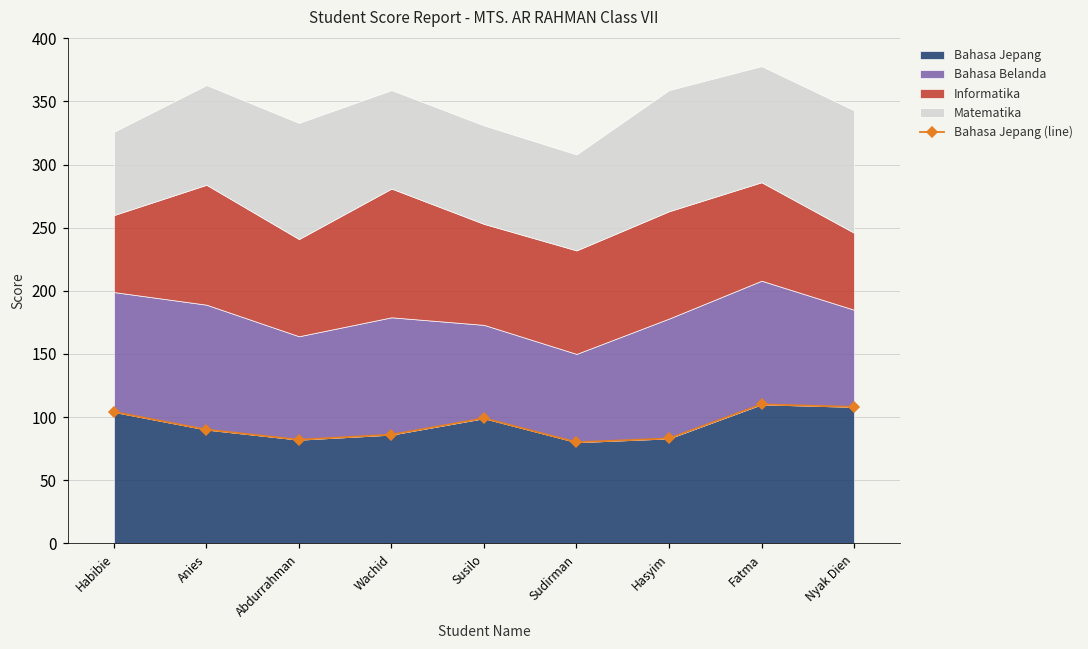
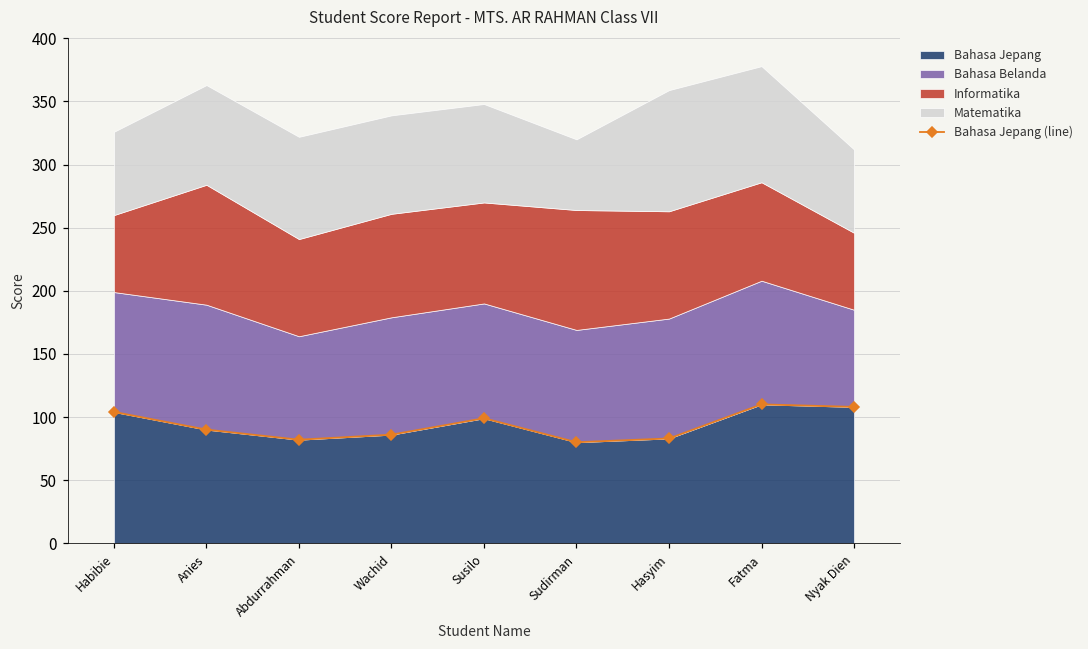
  {
    "Bahasa Jepang": {
      "Habibie": 104,
      "Anies": 90,
      "Abdurrahman": 82,
      "Wachid": 86,
      "Susilo": 99,
      "Sudirman": 80,
      "Hasyim": 83,
      "Fatma": 110,
      "Nyak Dien": 108
    },
    "Bahasa Belanda": {
      "Habibie": 95,
      "Anies": 99,
      "Abdurrahman": 82,
      "Wachid": 93,
-     "Susilo": 74,
-     "Sudirman": 70,
+     "Susilo": 91,
+     "Sudirman": 89,
      "Hasyim": 95,
      "Fatma": 98,
      "Nyak Dien": 77
    },
    "Informatika": {
      "Habibie": 61,
      "Anies": 95,
      "Abdurrahman": 77,
-     "Wachid": 102,
+     "Wachid": 82,
      "Susilo": 80,
-     "Sudirman": 82,
+     "Sudirman": 95,
      "Hasyim": 85,
      "Fatma": 78,
      "Nyak Dien": 61
    },
    "Matematika": {
      "Habibie": 66,
      "Anies": 79,
-     "Abdurrahman": 92,
+     "Abdurrahman": 81,
      "Wachid": 78,
      "Susilo": 78,
-     "Sudirman": 76,
+     "Sudirman": 56,
      "Hasyim": 96,
      "Fatma": 92,
-     "Nyak Dien": 97
+     "Nyak Dien": 66
    }
  }
